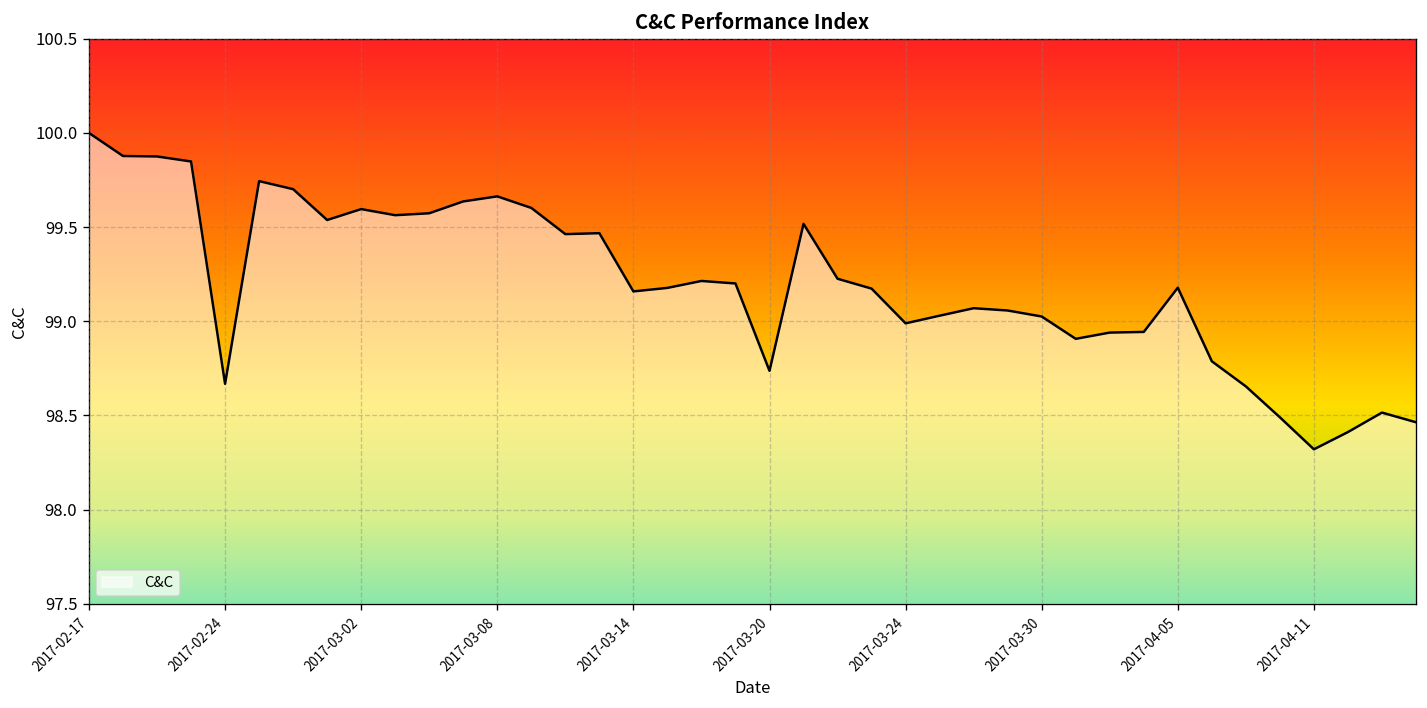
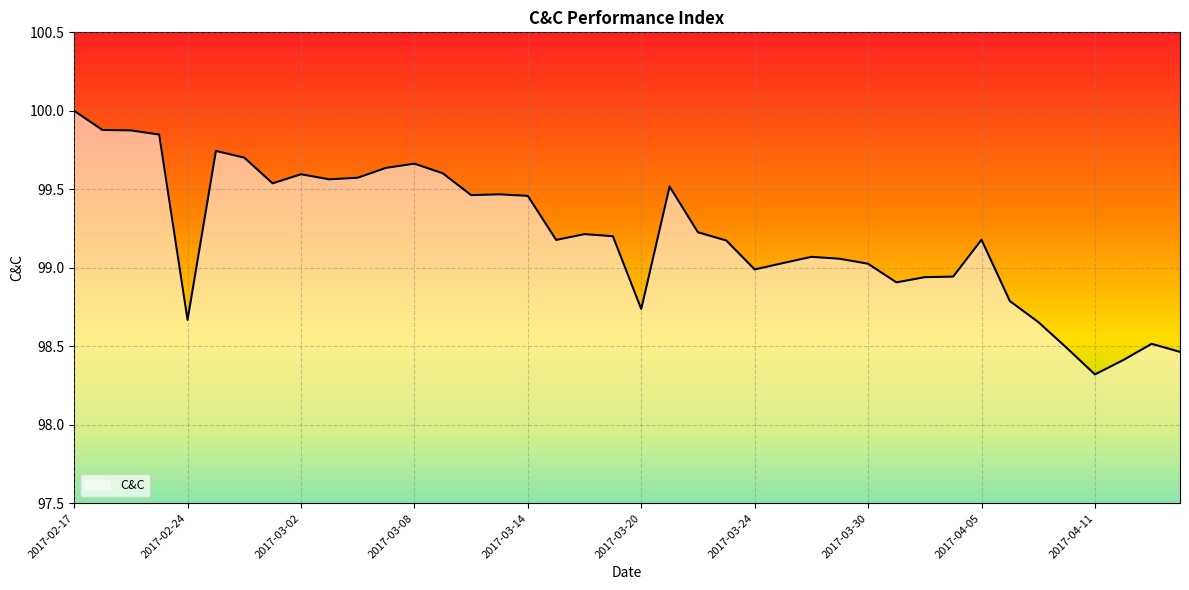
  {
    "2017-02-17": 100.00,
    "2017-02-24": 98.67,
    "2017-03-02": 99.60,
    "2017-03-08": 99.66,
-   "2017-03-14": 99.16,
+   "2017-03-14": 99.46,
    "2017-03-20": 98.74,
    "2017-03-24": 98.99,
    "2017-03-30": 99.03,
    "2017-04-05": 99.18,
    "2017-04-11": 98.32
  }
